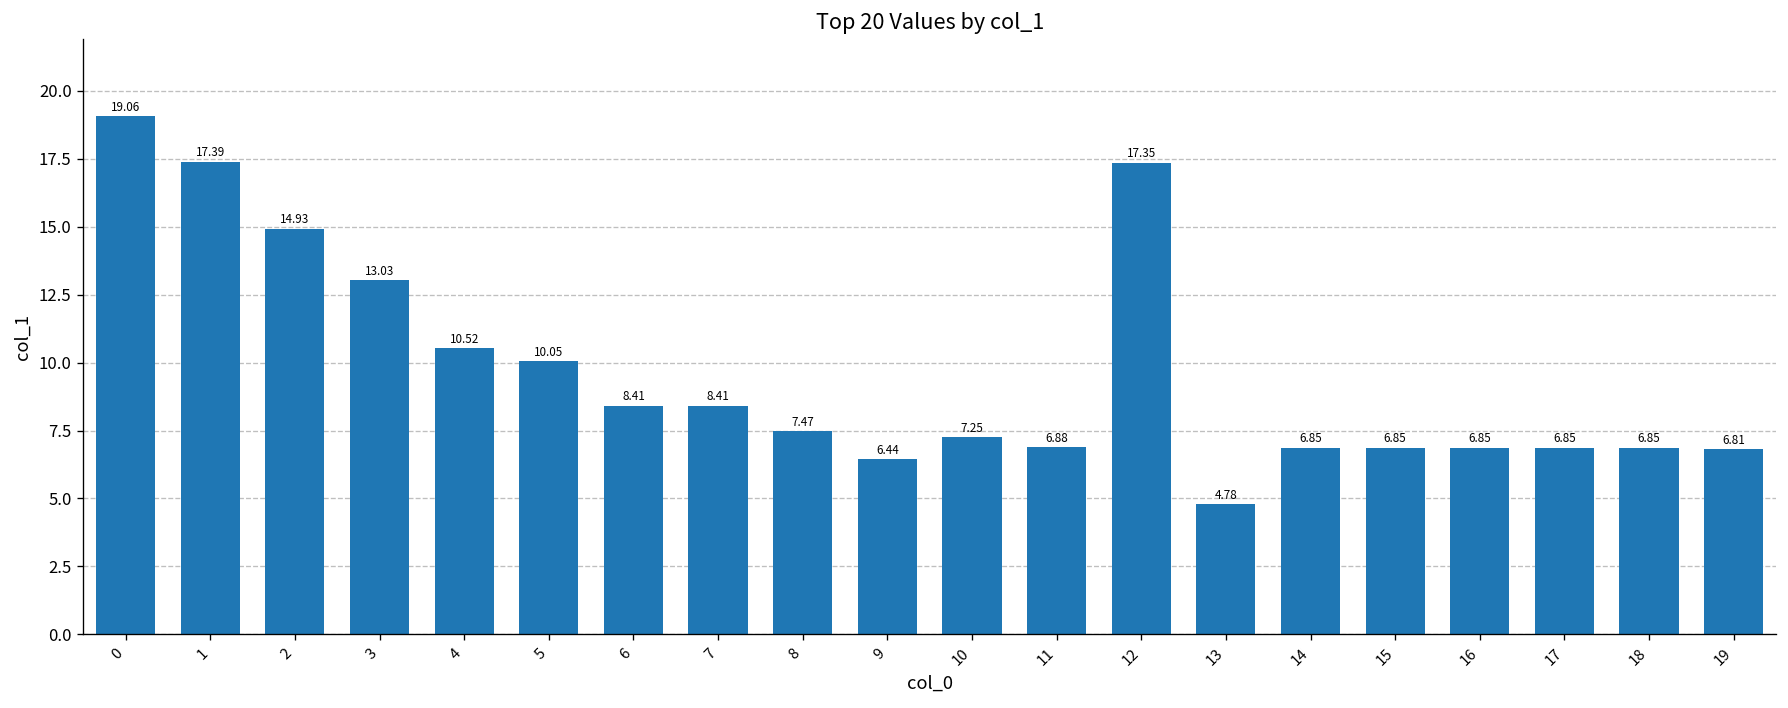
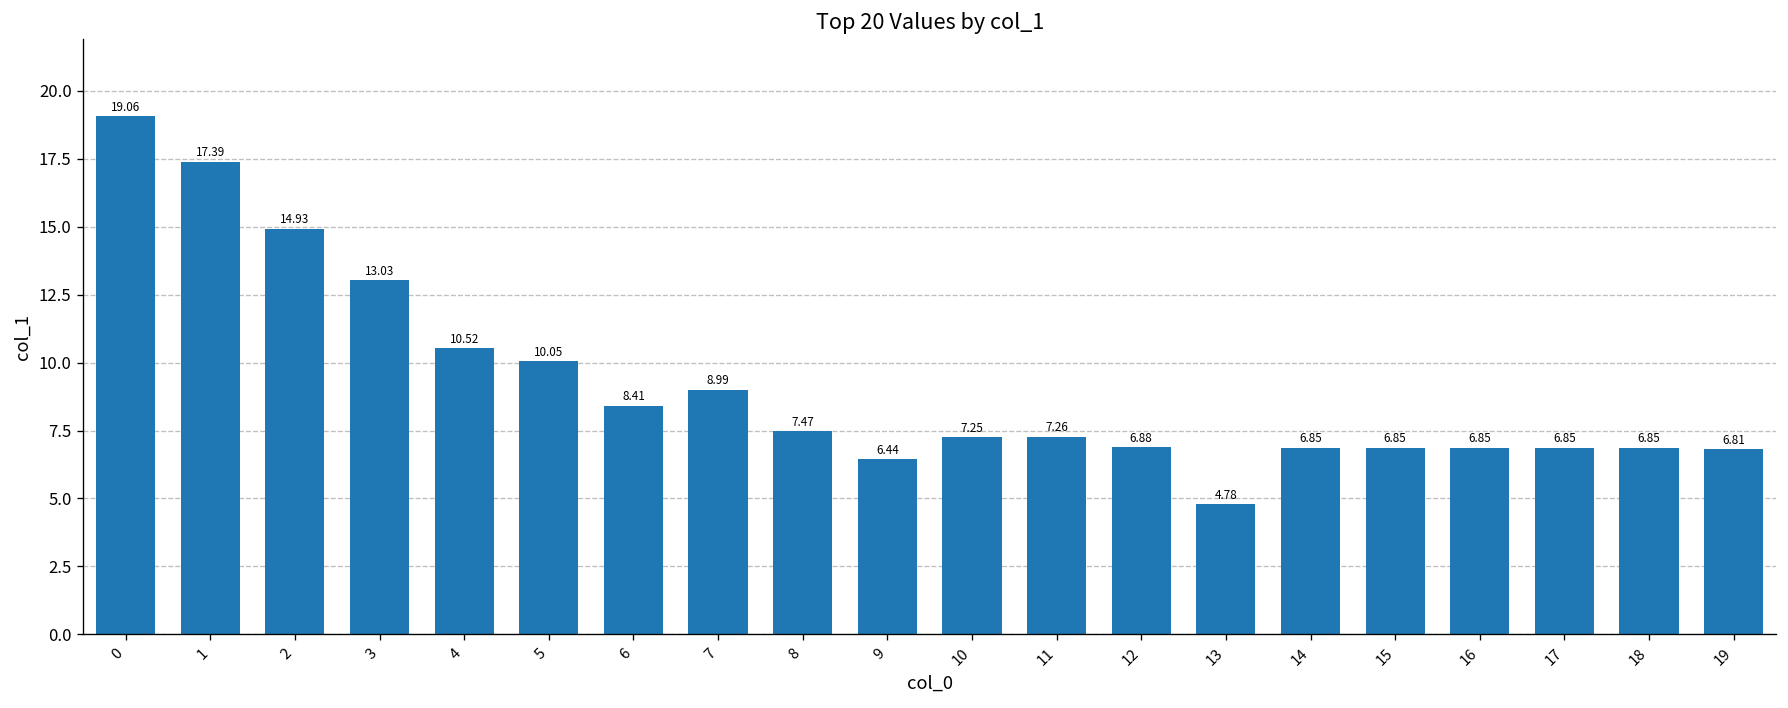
  {
    "0": 19.06,
    "1": 17.39,
    "2": 14.93,
    "3": 13.03,
    "4": 10.52,
    "5": 10.05,
    "6": 8.41,
-   "7": 8.41,
+   "7": 8.99,
    "8": 7.47,
    "9": 6.44,
    "10": 7.25,
-   "11": 6.88,
-   "12": 17.35,
+   "11": 7.26,
+   "12": 6.88,
    "13": 4.78,
    "14": 6.85,
    "15": 6.85,
    "16": 6.85,
    "17": 6.85,
    "18": 6.85,
    "19": 6.81
  }
